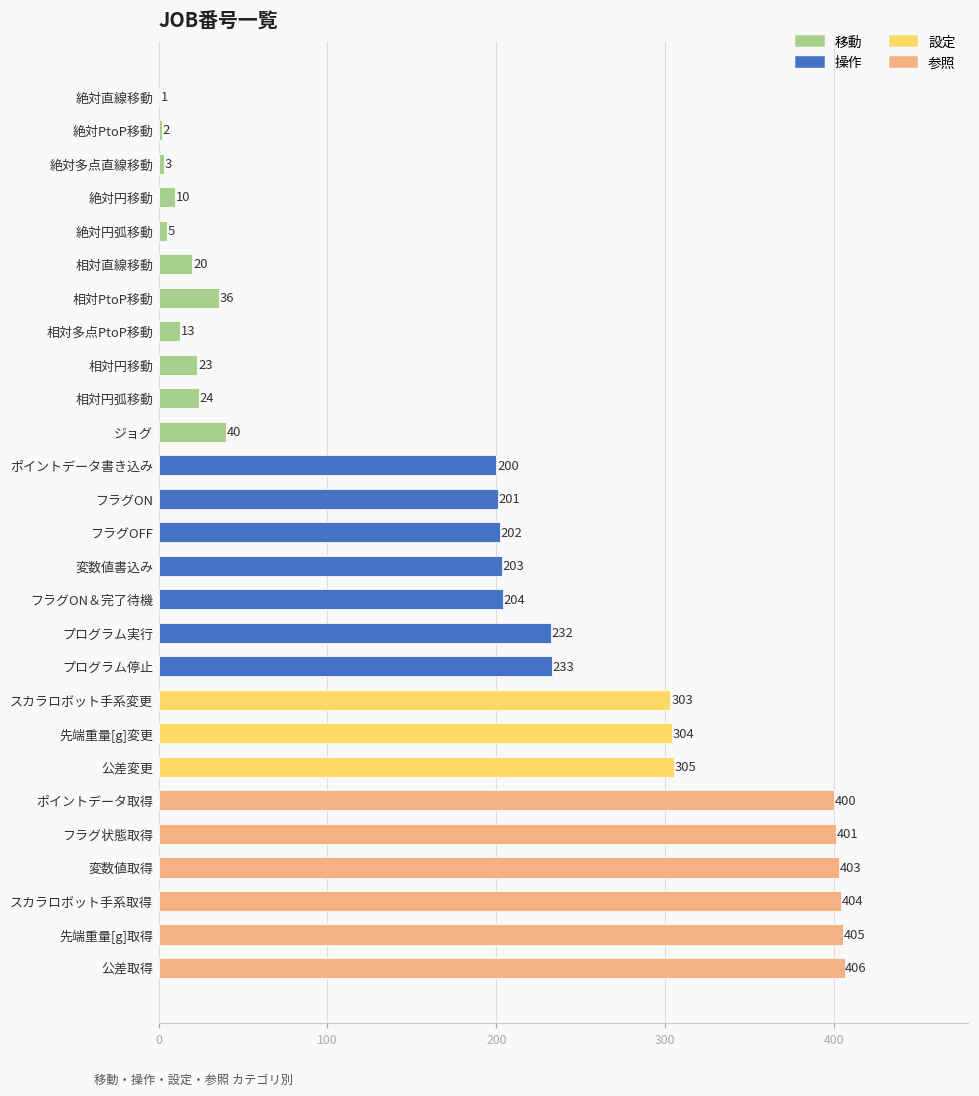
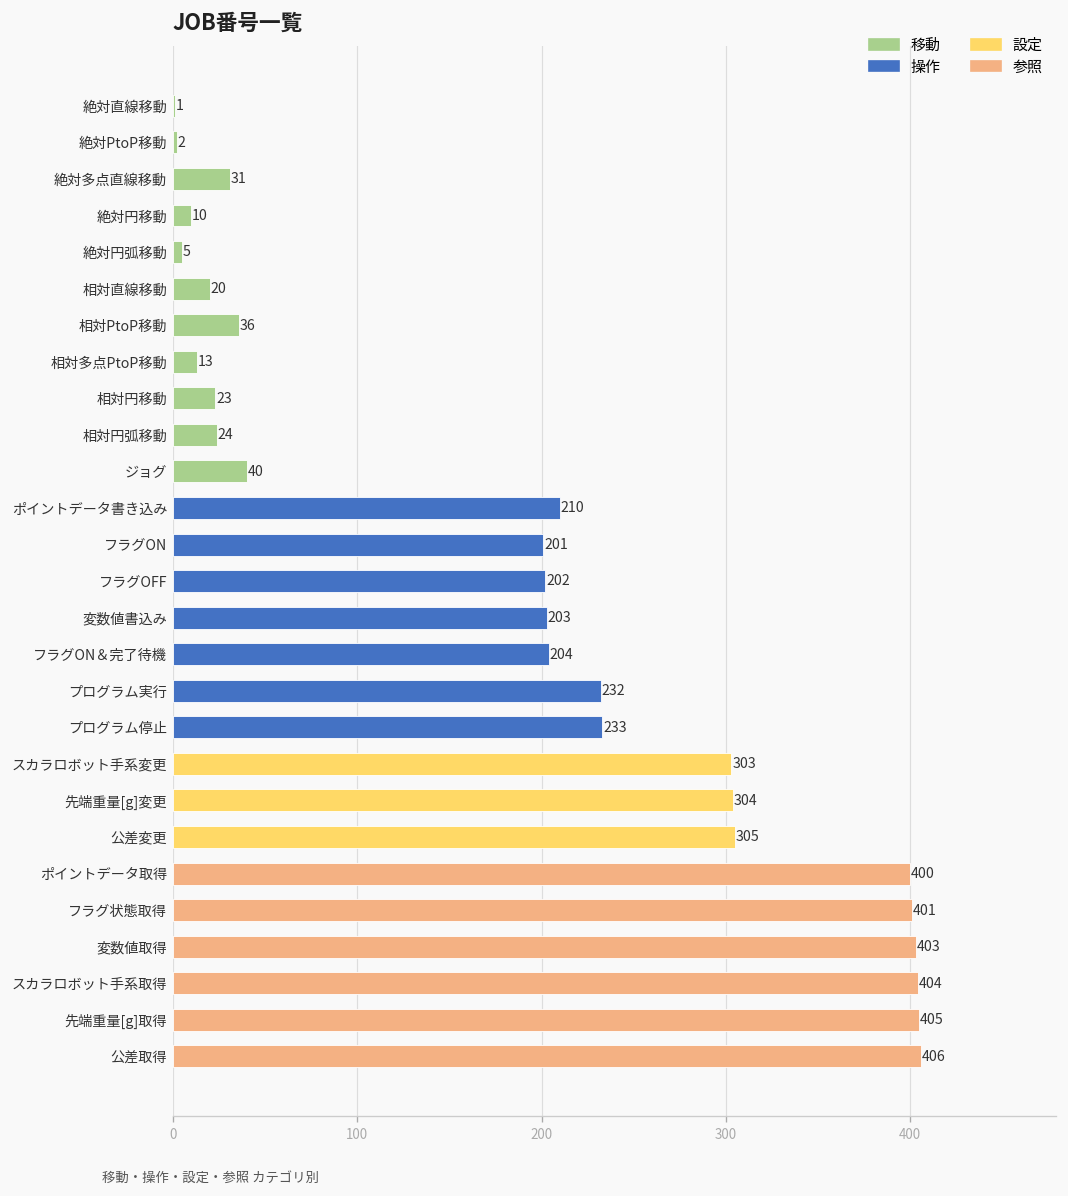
  {
    "移動": {
      "絶対直線移動": 1,
      "絶対PtoP移動": 2,
-     "絶対多点直線移動": 3,
+     "絶対多点直線移動": 31,
      "絶対円移動": 10,
      "絶対円弧移動": 5,
      "相対直線移動": 20,
      "相対PtoP移動": 36,
      "相対多点PtoP移動": 13,
      "相対円移動": 23,
      "相対円弧移動": 24,
      "ジョグ": 40
    },
    "操作": {
-     "ポイントデータ書き込み": 200,
+     "ポイントデータ書き込み": 210,
      "フラグON": 201,
      "フラグOFF": 202,
      "変数値書込み": 203,
      "フラグON＆完了待機": 204,
      "プログラム実行": 232,
      "プログラム停止": 233
    }
  }
